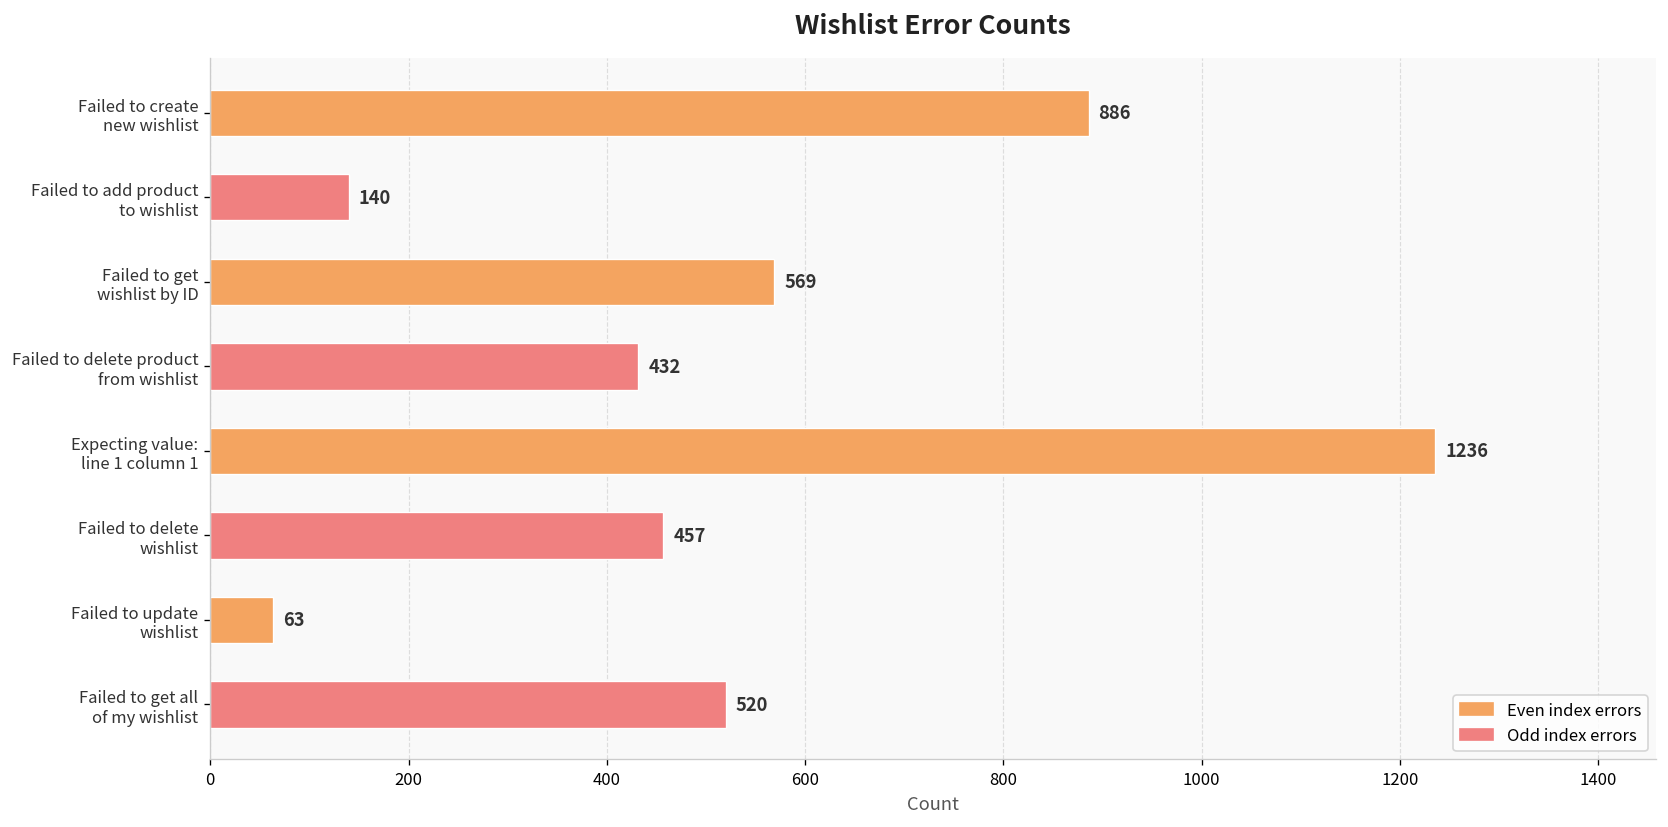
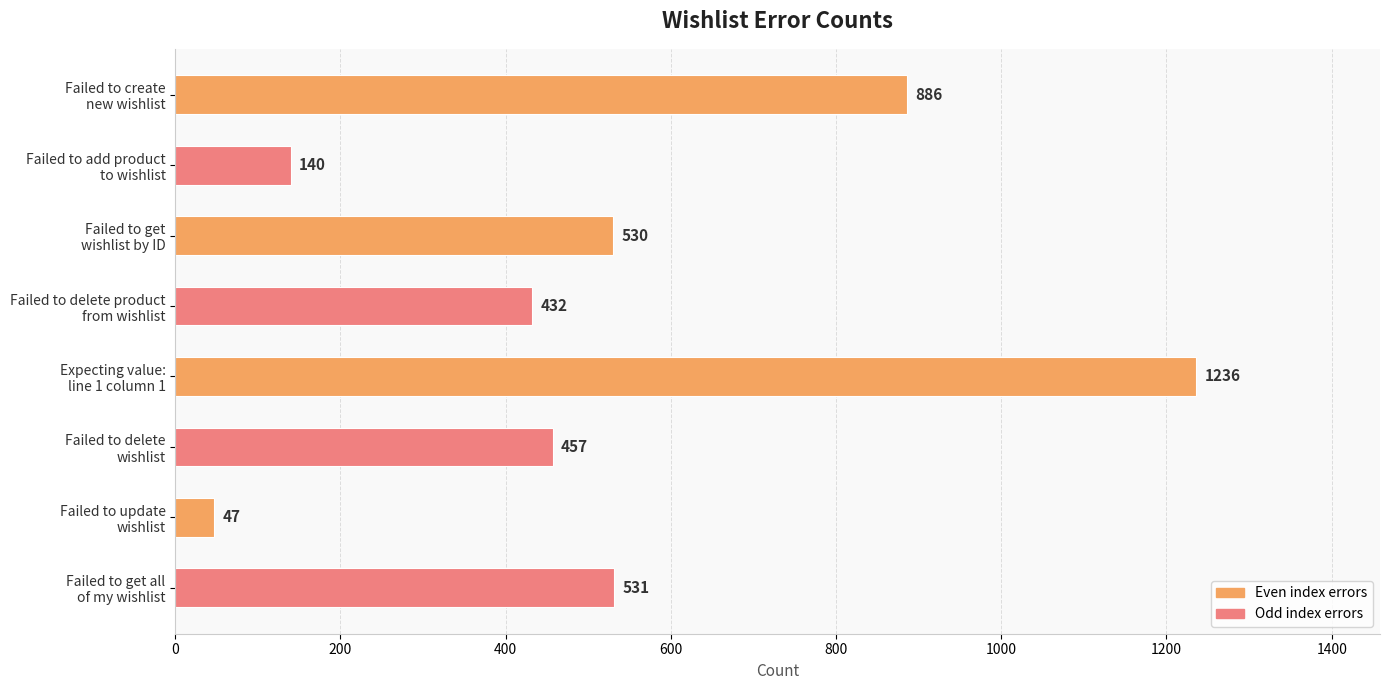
  {
    "Failed to create new wishlist": 886,
    "Failed to add product to wishlist": 140,
-   "Failed to get wishlist by ID": 569,
+   "Failed to get wishlist by ID": 530,
    "Failed to delete product from wishlist": 432,
    "Expecting value: line 1 column 1": 1236,
    "Failed to delete wishlist": 457,
-   "Failed to update wishlist": 63,
-   "Failed to get all of my wishlist": 520
+   "Failed to update wishlist": 47,
+   "Failed to get all of my wishlist": 531
  }
